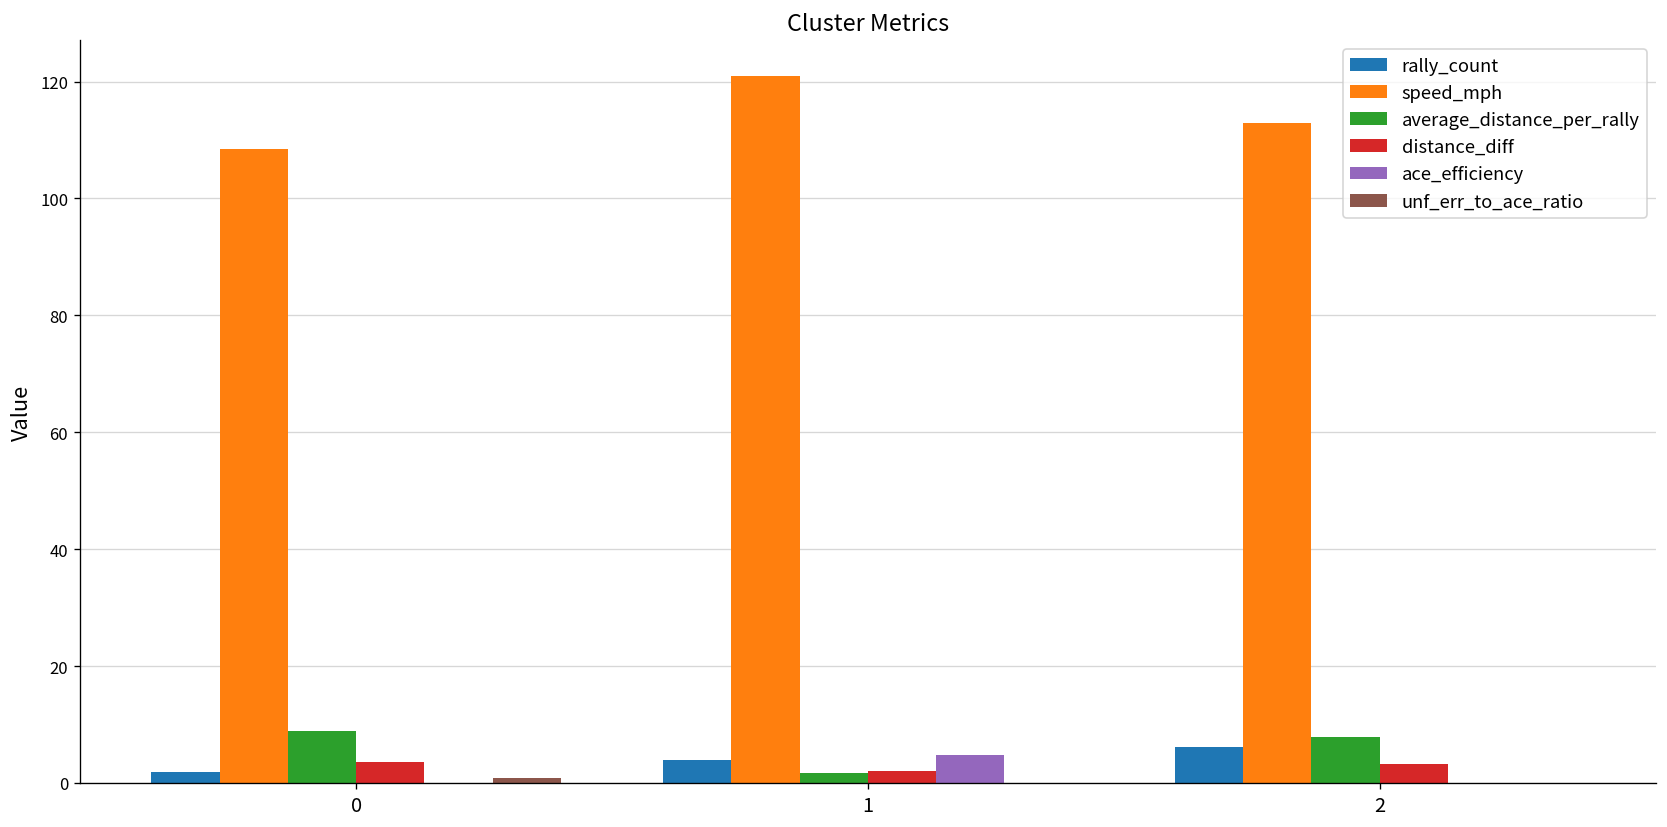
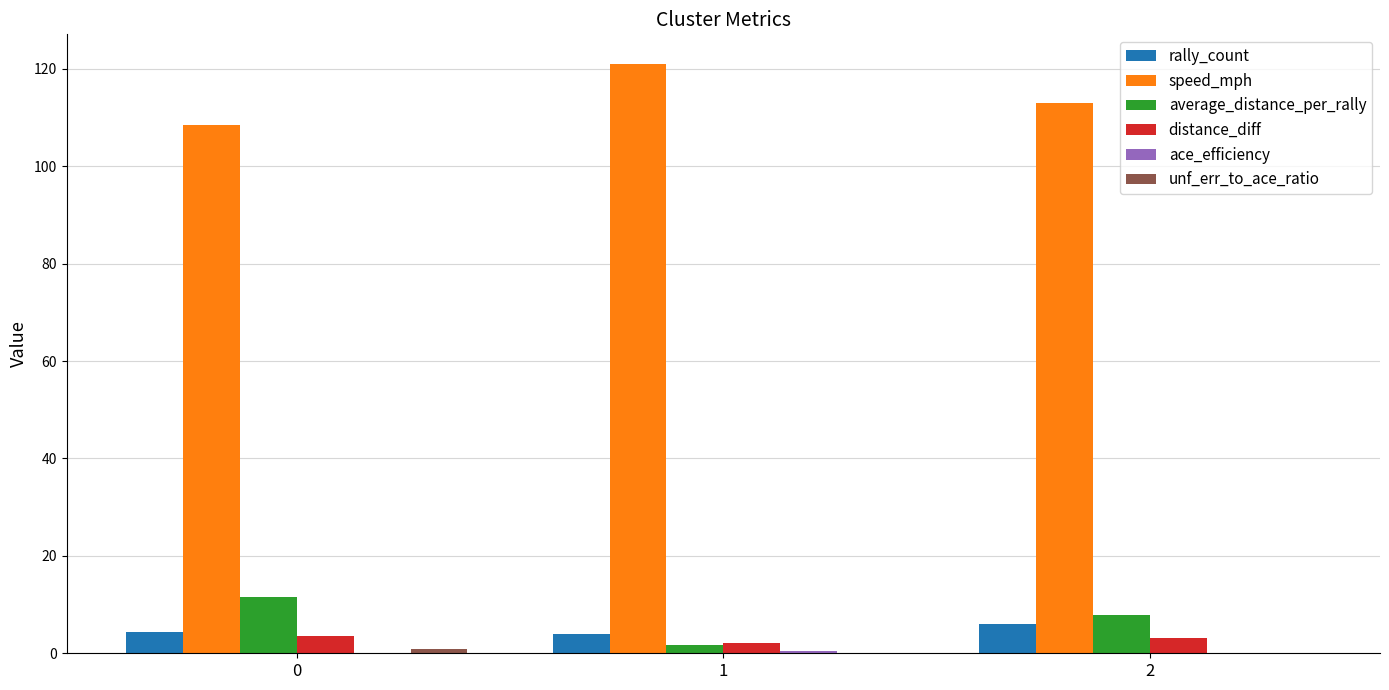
  {
    "rally_count": {
-     "0": 2,
+     "0": 4,
      "1": 4,
      "2": 6
    },
    "speed_mph": {
      "0": 108,
      "1": 121,
      "2": 113
    },
    "average_distance_per_rally": {
-     "0": 9,
+     "0": 12,
      "1": 2,
      "2": 8
    },
    "distance_diff": {
      "0": 4,
      "1": 2,
      "2": 3
    },
    "ace_efficiency": {
      "0": 0,
-     "1": 5,
+     "1": 1,
      "2": 0
    },
    "unf_err_to_ace_ratio": {
      "0": 1,
      "1": 0,
      "2": 0
    }
  }
